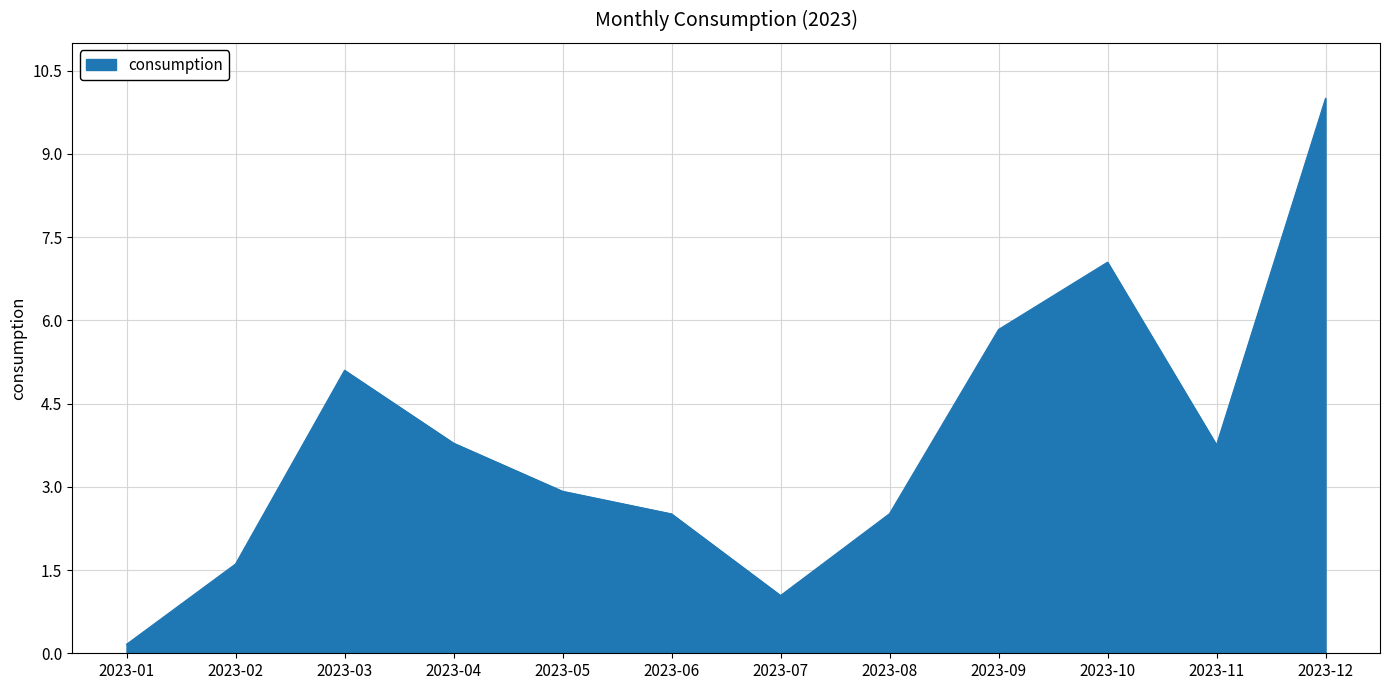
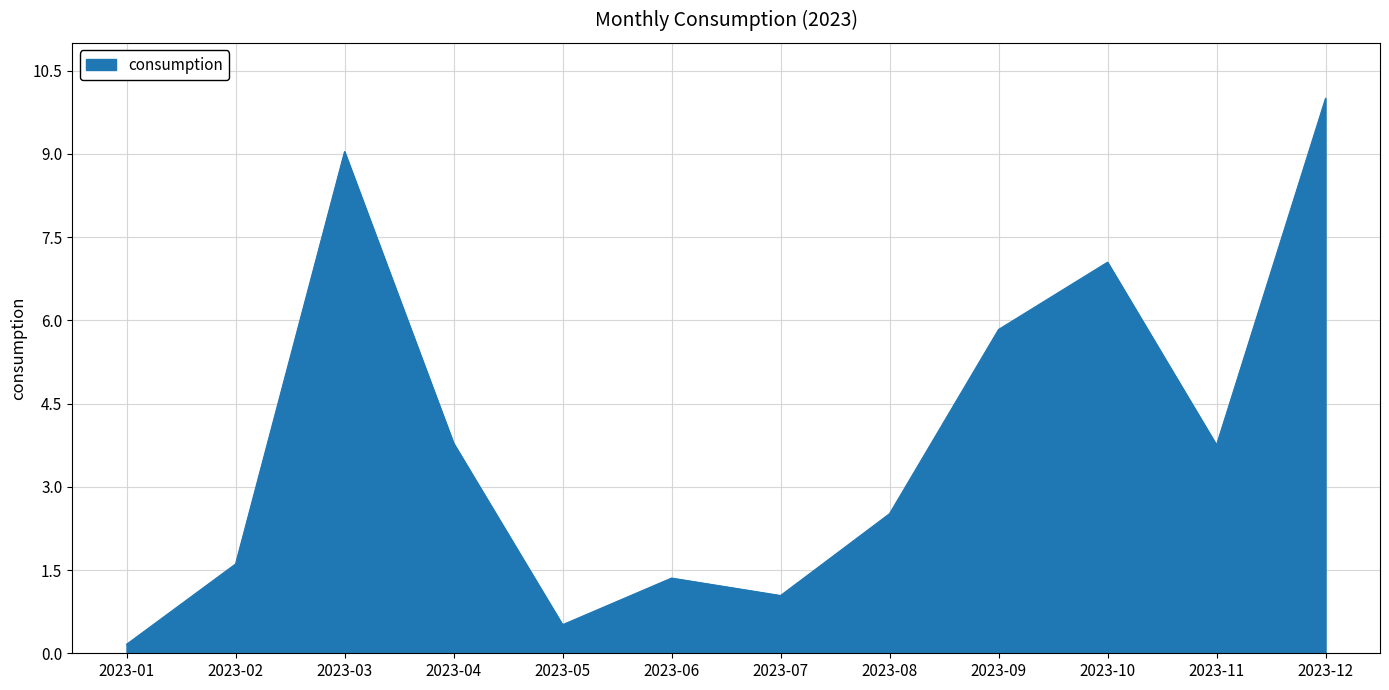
  {
    "2023-01": 0.2,
    "2023-02": 1.6,
-   "2023-03": 5.1,
+   "2023-03": 9.0,
    "2023-04": 3.8,
-   "2023-05": 2.9,
-   "2023-06": 2.5,
+   "2023-05": 0.5,
+   "2023-06": 1.4,
    "2023-07": 1.0,
    "2023-08": 2.5,
    "2023-09": 5.8,
    "2023-10": 7.0,
    "2023-11": 3.8,
    "2023-12": 10.0
  }
